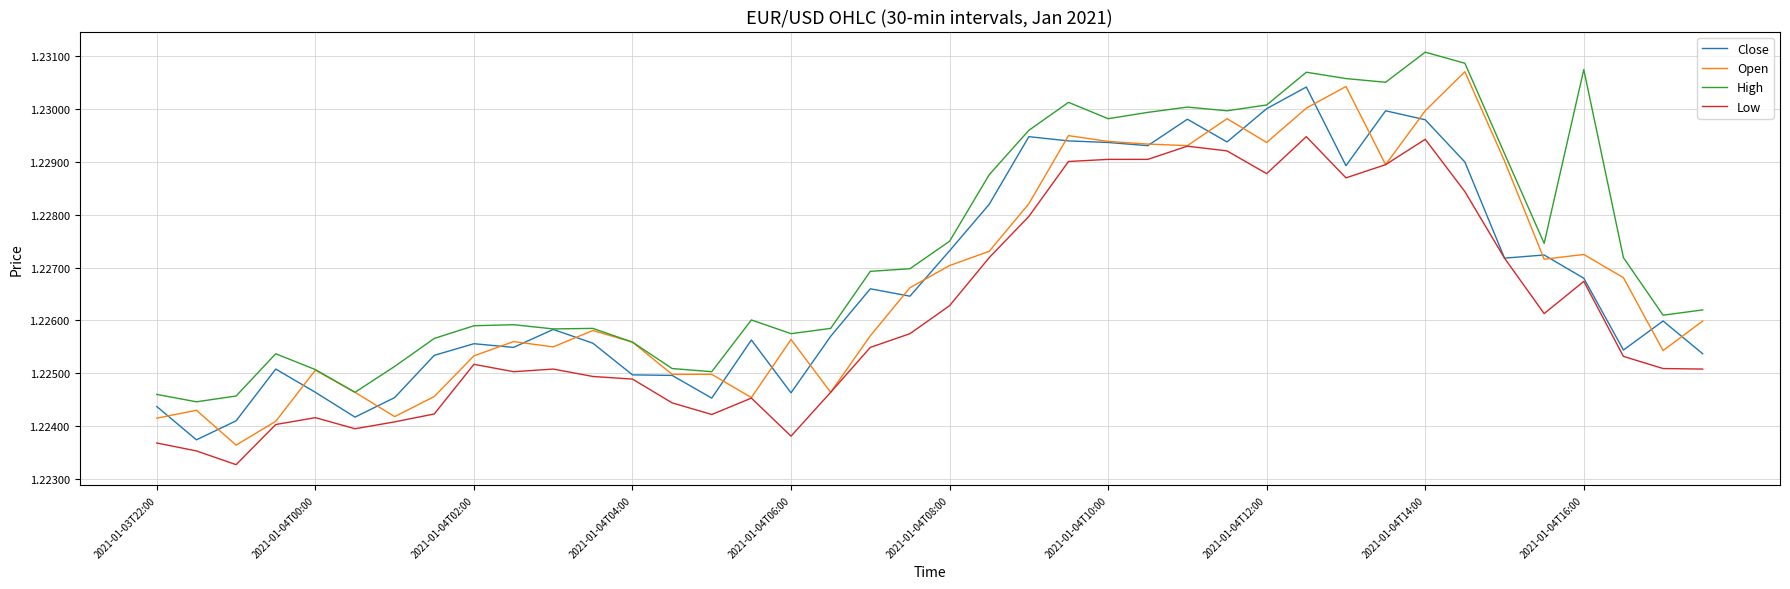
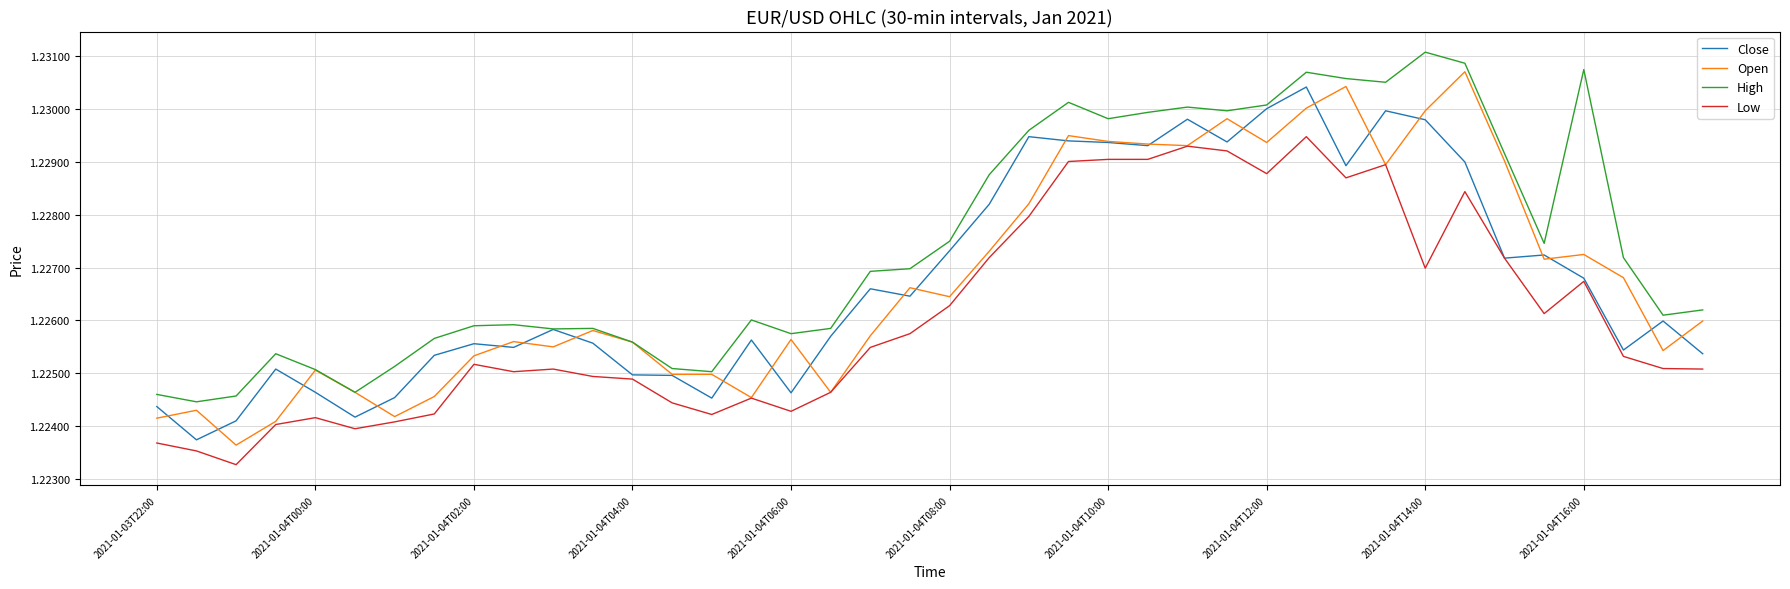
  {
    "Close": {
      "2021-01-03T22:00": 1.2244,
      "2021-01-04T00:00": 1.2246,
      "2021-01-04T02:00": 1.2256,
      "2021-01-04T04:00": 1.2250,
      "2021-01-04T06:00": 1.2246,
      "2021-01-04T08:00": 1.2273,
      "2021-01-04T12:00": 1.2300,
      "2021-01-04T14:00": 1.2298,
      "2021-01-04T16:00": 1.2268
    },
    "Open": {
      "2021-01-03T22:00": 1.2242,
      "2021-01-04T02:00": 1.2253,
      "2021-01-04T06:00": 1.2256,
-     "2021-01-04T08:00": 1.2270,
+     "2021-01-04T08:00": 1.2265,
      "2021-01-04T12:00": 1.2294,
      "2021-01-04T14:00": 1.2300,
      "2021-01-04T16:00": 1.2273
    },
    "High": {
      "2021-01-03T22:00": 1.2246,
      "2021-01-04T02:00": 1.2259,
      "2021-01-04T06:00": 1.2258,
      "2021-01-04T08:00": 1.2275,
      "2021-01-04T10:00": 1.2298,
      "2021-01-04T12:00": 1.2301,
      "2021-01-04T14:00": 1.2311,
      "2021-01-04T16:00": 1.2308
    },
    "Low": {
      "2021-01-03T22:00": 1.2237,
      "2021-01-04T00:00": 1.2242,
      "2021-01-04T02:00": 1.2252,
      "2021-01-04T04:00": 1.2249,
-     "2021-01-04T06:00": 1.2238,
+     "2021-01-04T06:00": 1.2243,
      "2021-01-04T08:00": 1.2263,
      "2021-01-04T10:00": 1.2291,
      "2021-01-04T12:00": 1.2288,
-     "2021-01-04T14:00": 1.2294,
+     "2021-01-04T14:00": 1.2270,
      "2021-01-04T16:00": 1.2267
    }
  }
